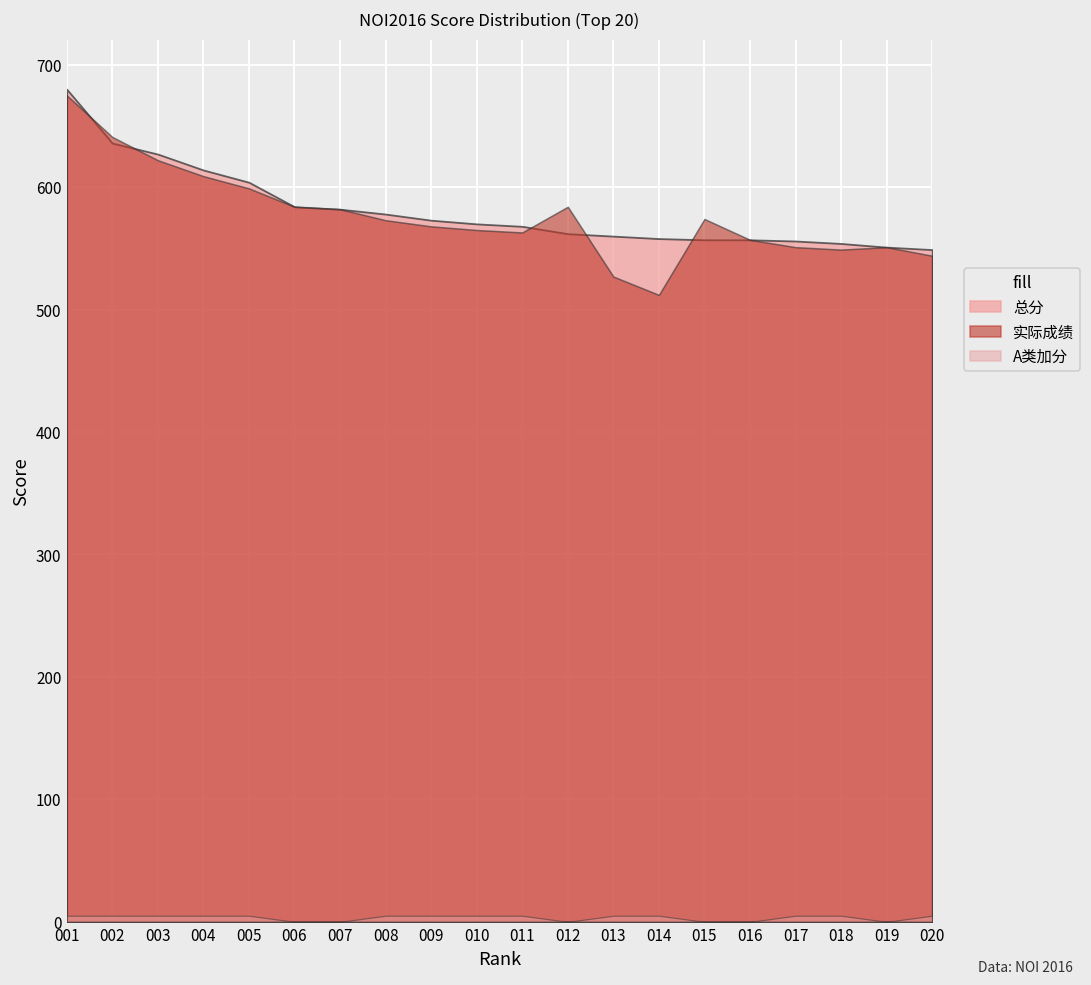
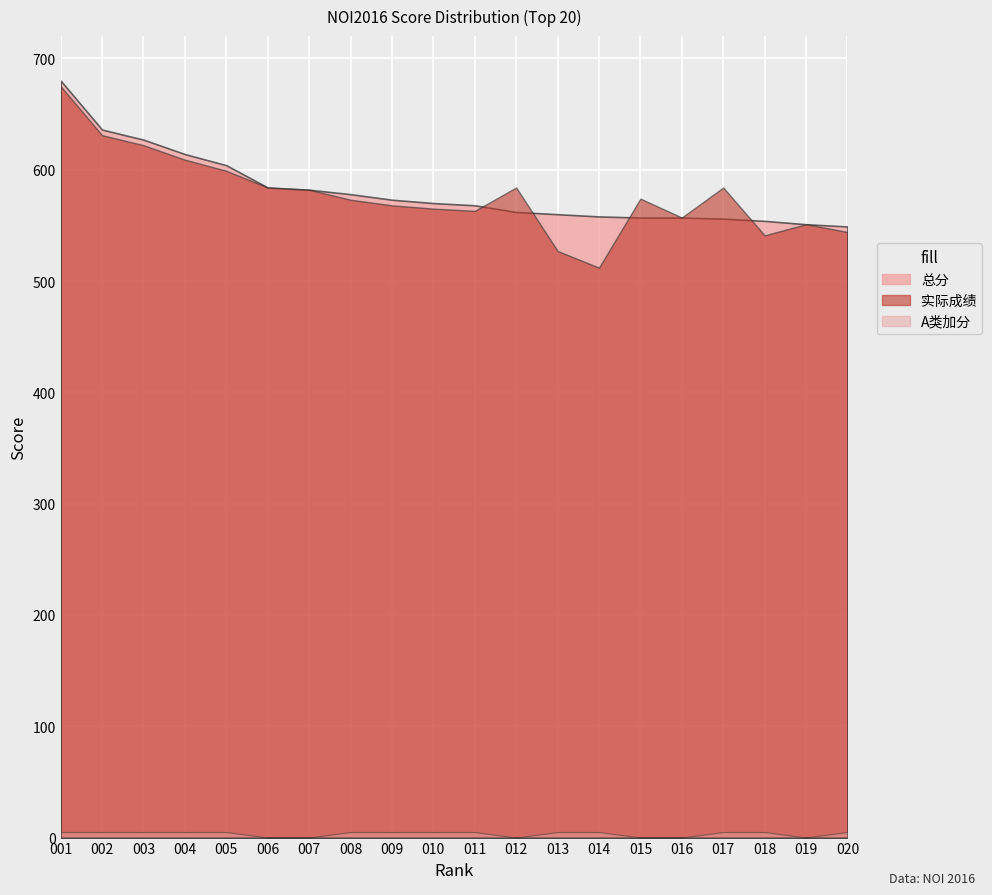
  {
    "实际成绩": {
      "001": 675,
-     "002": 641,
+     "002": 631,
      "003": 622,
      "004": 609,
      "005": 599,
      "008": 573,
      "009": 568,
      "010": 565,
      "011": 563,
      "012": 584,
      "013": 527,
      "014": 512,
      "015": 574,
-     "017": 551,
-     "018": 549,
+     "017": 584,
+     "018": 541,
      "020": 544
    }
  }
